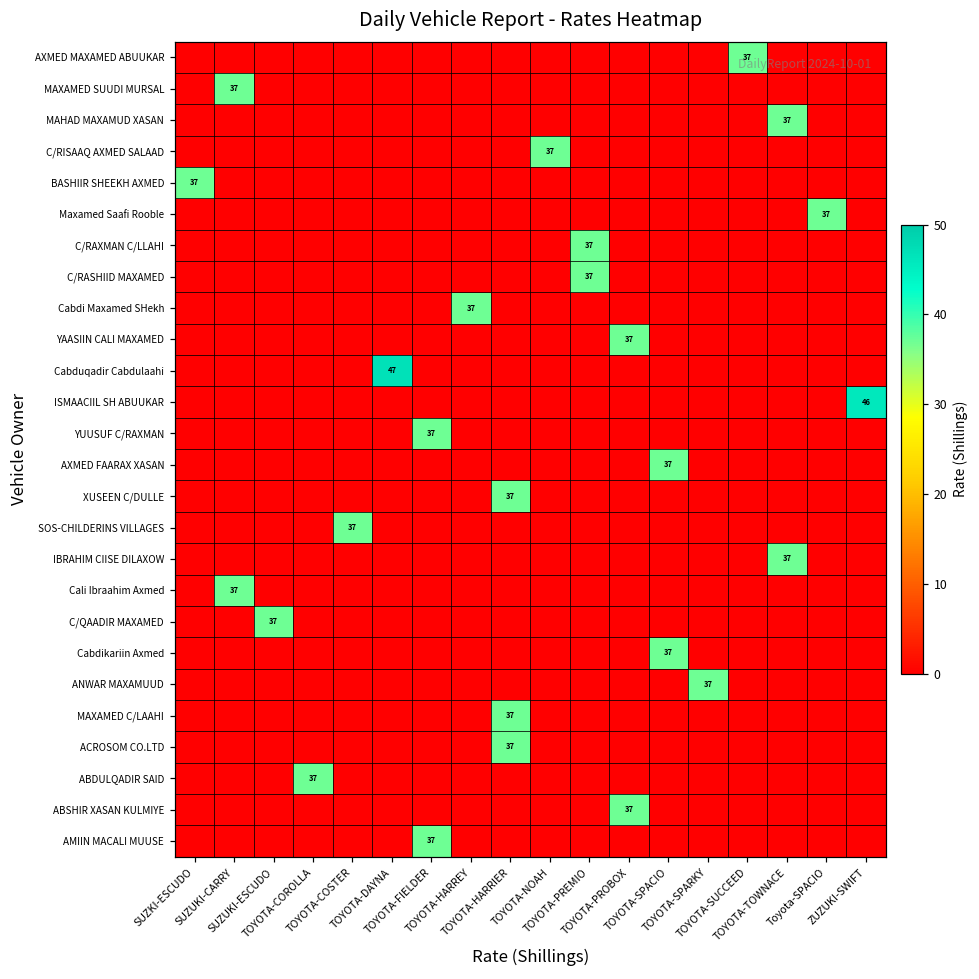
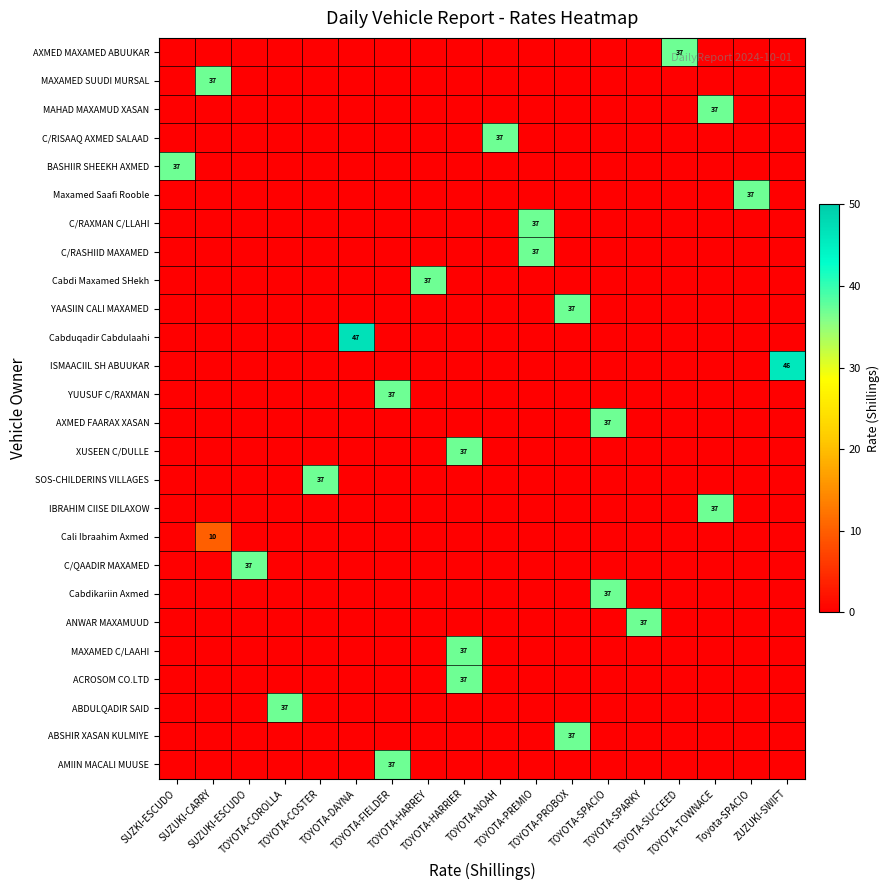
  {
    "MAXAMED SUUDI MURSAL": {
      "SUZUKI-CARRY": 37
    },
    "MAHAD MAXAMUD XASAN": {
      "TOYOTA-TOWNACE": 37
    },
    "C/RISAAQ AXMED SALAAD": {
      "TOYOTA-NOAH": 37
    },
    "BASHIIR SHEEKH AXMED": {
      "SUZKI-ESCUDO": 37
    },
    "Maxamed Saafi Rooble": {
      "Toyota-SPACIO": 37
    },
    "C/RAXMAN C/LLAHI": {
      "TOYOTA-PREMIO": 37
    },
    "C/RASHIID MAXAMED": {
      "TOYOTA-PREMIO": 37
    },
    "Cabdi Maxamed SHekh": {
      "TOYOTA-HARREY": 37
    },
    "YAASIIN CALI MAXAMED": {
      "TOYOTA-PROBOX": 37
    },
    "Cabduqadir Cabdulaahi": {
      "TOYOTA-DAYNA": 47
    },
    "ISMAACIIL SH ABUUKAR": {
      "ZUZUKI-SWIFT": 46
    },
    "YUUSUF C/RAXMAN": {
      "TOYOTA-FIELDER": 37
    },
    "AXMED FAARAX XASAN": {
      "TOYOTA-SPACIO": 37
    },
    "XUSEEN C/DULLE": {
      "TOYOTA-HARRIER": 37
    },
    "SOS-CHILDERINS VILLAGES": {
      "TOYOTA-COSTER": 37
    },
    "IBRAHIM CIISE DILAXOW": {
      "TOYOTA-TOWNACE": 37
    },
    "Cali Ibraahim Axmed": {
-     "SUZUKI-CARRY": 37
+     "SUZUKI-CARRY": 10
    },
    "C/QAADIR MAXAMED": {
      "SUZUKI-ESCUDO": 37
    },
    "Cabdikariin Axmed": {
      "TOYOTA-SPACIO": 37
    },
    "ANWAR MAXAMUUD": {
      "TOYOTA-SPARKY": 37
    },
    "MAXAMED C/LAAHI": {
      "TOYOTA-HARRIER": 37
    },
    "ACROSOM CO.LTD": {
      "TOYOTA-HARRIER": 37
    },
    "ABDULQADIR SAID": {
      "TOYOTA-COROLLA": 37
    },
    "ABSHIR XASAN KULMIYE": {
      "TOYOTA-PROBOX": 37
    },
    "AMIIN MACALI MUUSE": {
      "TOYOTA-FIELDER": 37
    }
  }
